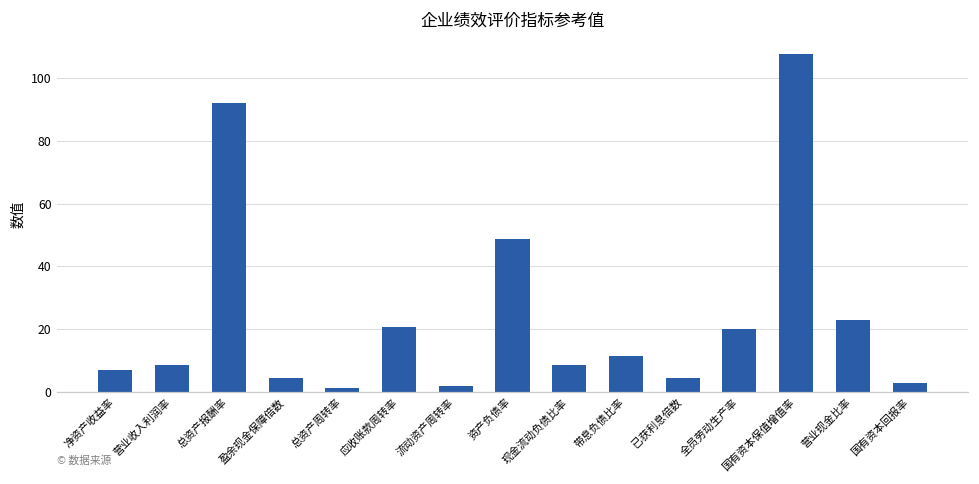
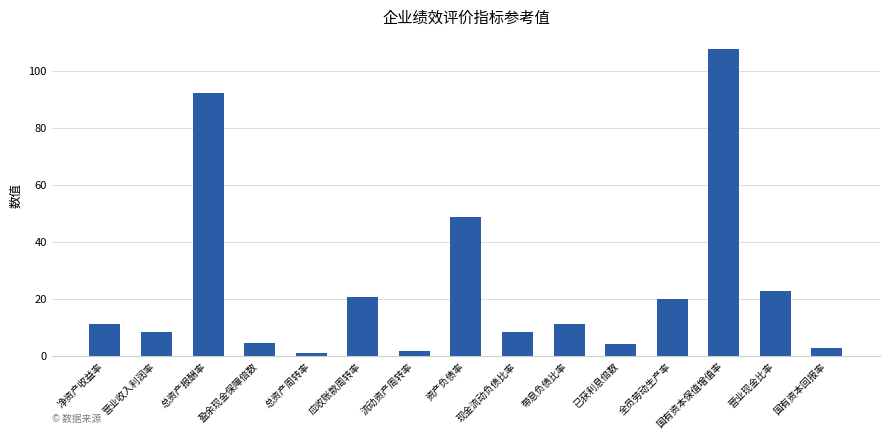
  {
-   "净资产收益率": 7,
+   "净资产收益率": 11,
    "营业收入利润率": 9,
    "总资产报酬率": 92,
    "盈余现金保障倍数": 5,
    "总资产周转率": 1,
    "应收账款周转率": 21,
    "流动资产周转率": 2,
    "资产负债率": 49,
    "现金流动负债比率": 9,
    "带息负债比率": 11,
    "已获利息倍数": 4,
    "全员劳动生产率": 20,
    "国有资本保值增值率": 108,
    "营业现金比率": 23,
    "国有资本回报率": 3
  }
